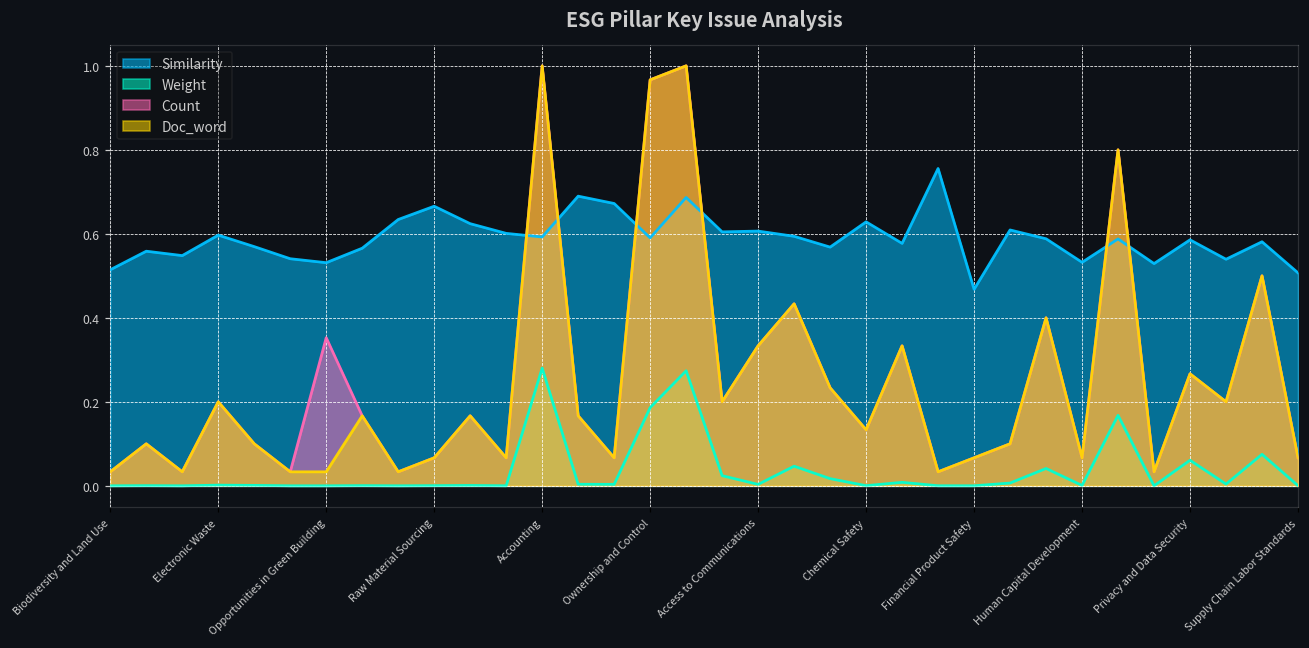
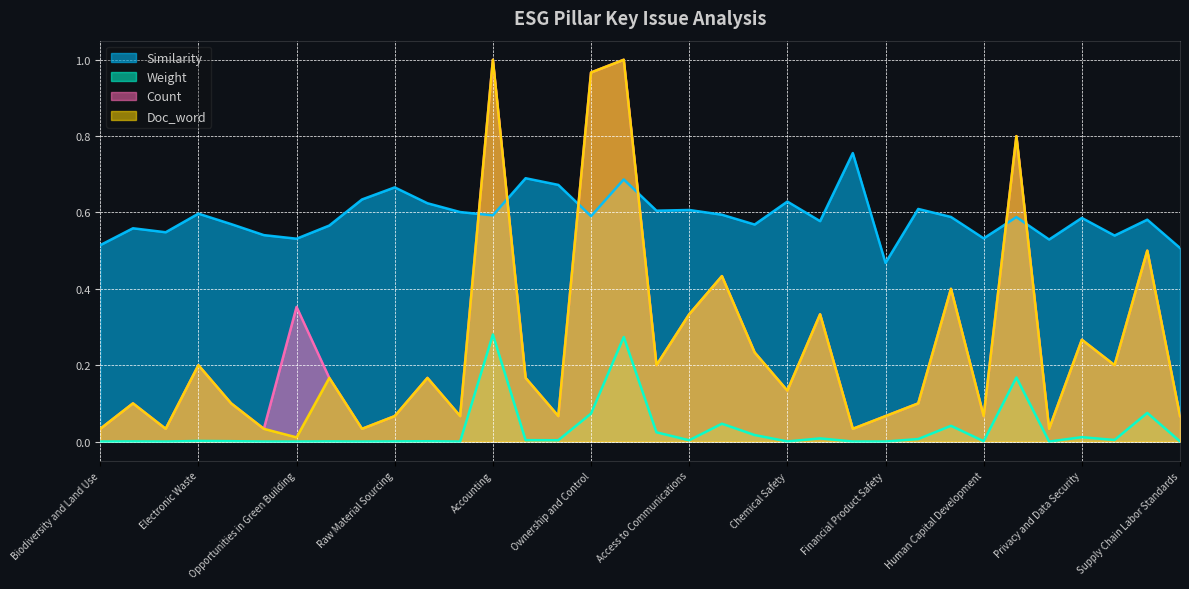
  {
    "Similarity": {
      "Biodiversity and Land Use": 0.51,
      "Electronic Waste": 0.60,
      "Opportunities in Green Building": 0.53,
      "Raw Material Sourcing": 0.67,
      "Accounting": 0.59,
      "Ownership and Control": 0.59,
      "Access to Communications": 0.61,
      "Chemical Safety": 0.63,
      "Financial Product Safety": 0.47,
      "Human Capital Development": 0.53,
      "Privacy and Data Security": 0.59,
      "Supply Chain Labor Standards": 0.51
    },
    "Weight": {
      "Biodiversity and Land Use": 0.00,
      "Electronic Waste": 0.00,
      "Opportunities in Green Building": 0.00,
      "Raw Material Sourcing": 0.00,
      "Accounting": 0.28,
-     "Ownership and Control": 0.19,
+     "Ownership and Control": 0.07,
      "Access to Communications": 0.00,
      "Chemical Safety": 0.00,
      "Financial Product Safety": 0.00,
      "Human Capital Development": 0.00,
-     "Privacy and Data Security": 0.06,
+     "Privacy and Data Security": 0.01,
      "Supply Chain Labor Standards": 0.00
    },
    "Count": {
      "Opportunities in Green Building": 0.35
    },
    "Doc_word": {
-     "Opportunities in Green Building": 0.03
+     "Opportunities in Green Building": 0.01
    }
  }
